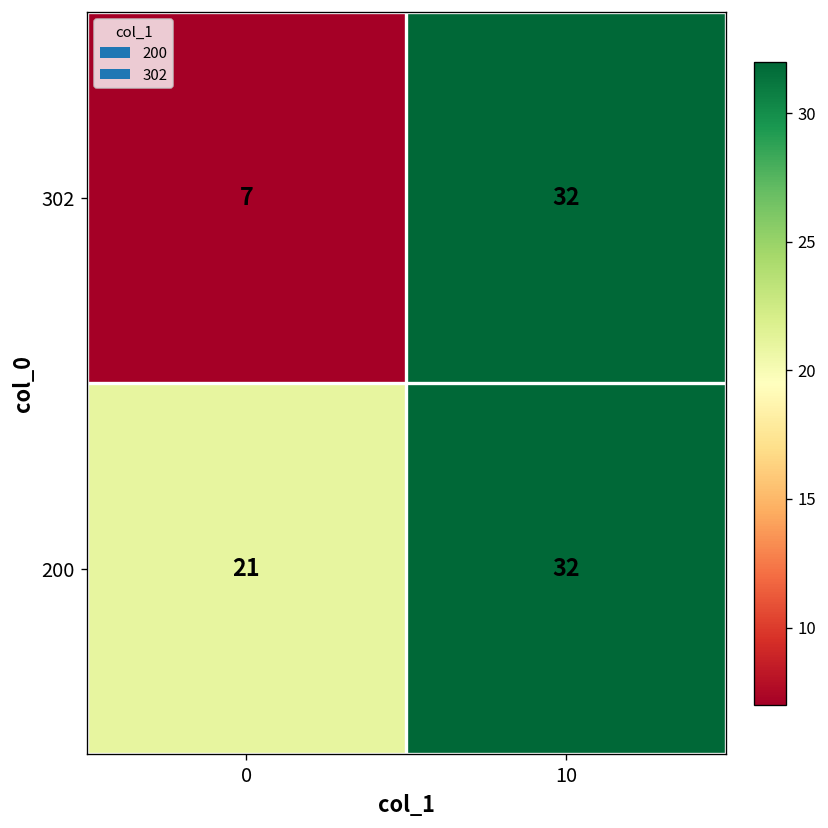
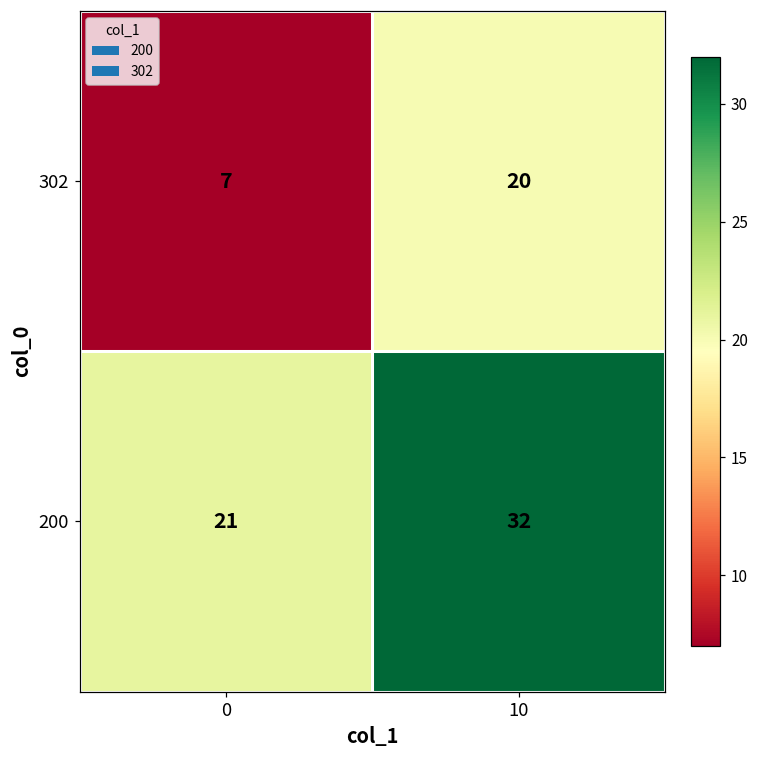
  {
    "302": {
      "0": 7,
-     "10": 32
+     "10": 20
    },
    "200": {
      "0": 21,
      "10": 32
    }
  }
